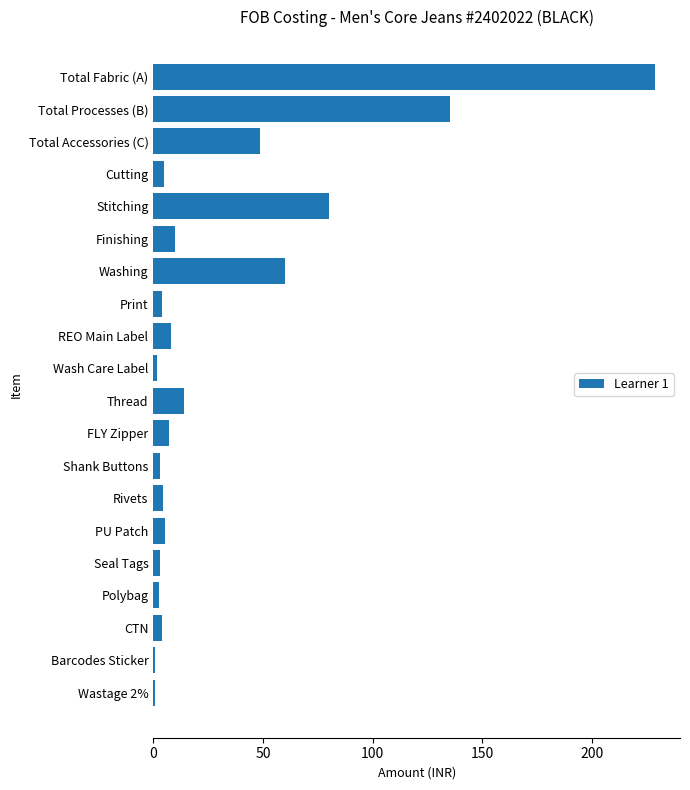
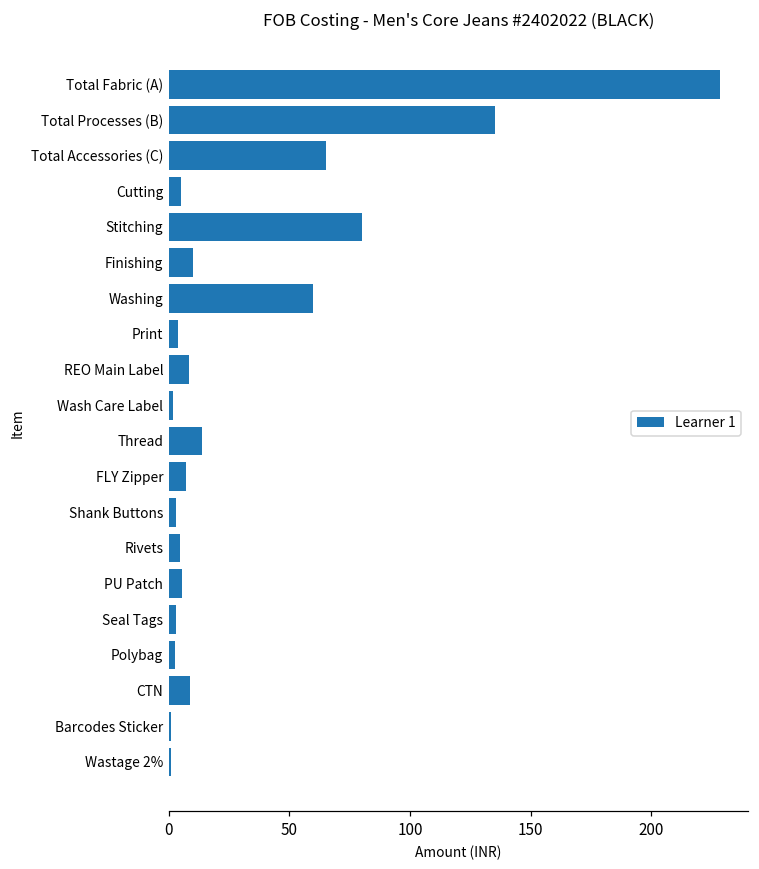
  {
    "Total Fabric (A)": 229,
    "Total Processes (B)": 135,
-   "Total Accessories (C)": 49,
+   "Total Accessories (C)": 65,
    "Cutting": 5,
    "Stitching": 80,
    "Finishing": 10,
    "Washing": 60,
    "Print": 4,
    "REO Main Label": 8,
    "Wash Care Label": 2,
    "Thread": 14,
    "FLY Zipper": 7,
    "Shank Buttons": 3,
    "Rivets": 5,
    "PU Patch": 6,
    "Seal Tags": 3,
    "Polybag": 3,
-   "CTN": 4
+   "CTN": 9
  }
